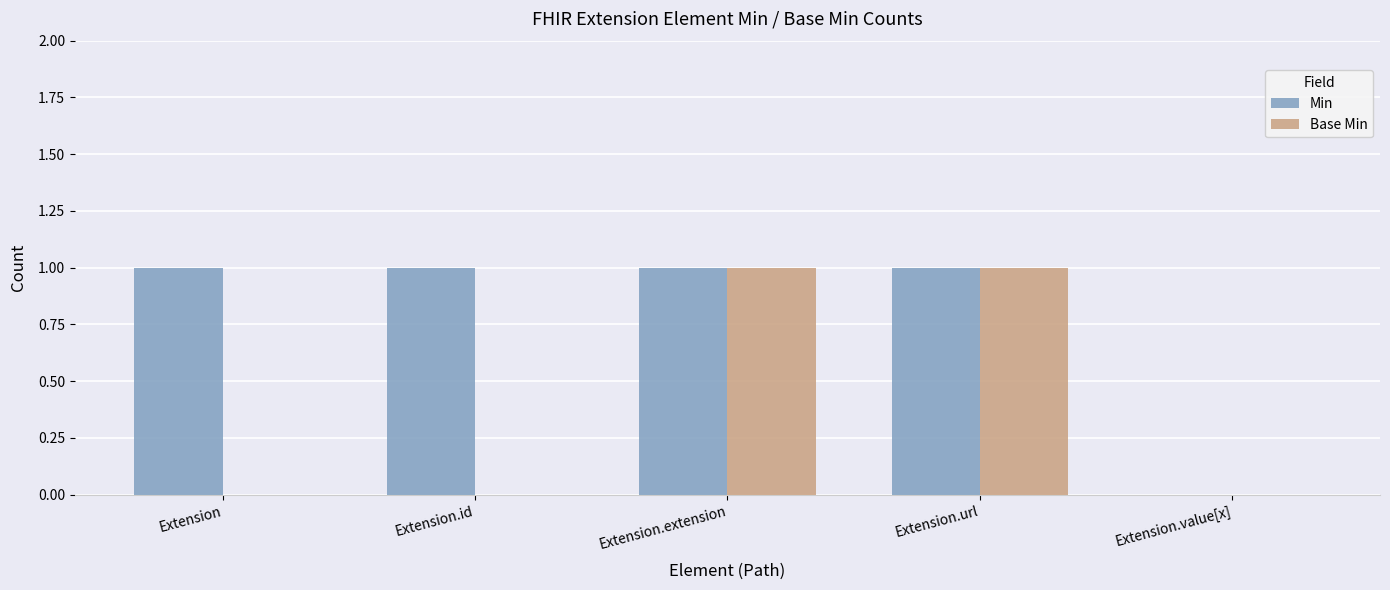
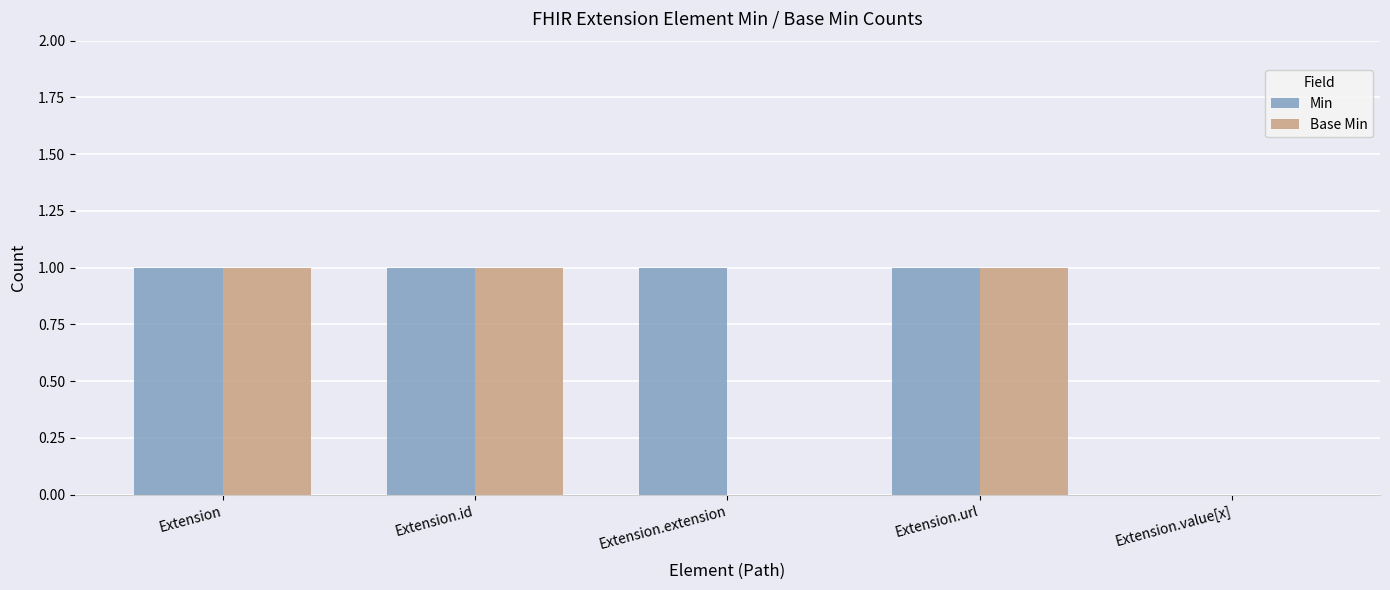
  {
    "Min": {
      "Extension": 1,
      "Extension.id": 1,
      "Extension.extension": 1,
      "Extension.url": 1,
      "Extension.value[x]": 0
    },
    "Base Min": {
-     "Extension": 0,
-     "Extension.id": 0,
-     "Extension.extension": 1,
+     "Extension": 1,
+     "Extension.id": 1,
+     "Extension.extension": 0,
      "Extension.url": 1,
      "Extension.value[x]": 0
    }
  }
